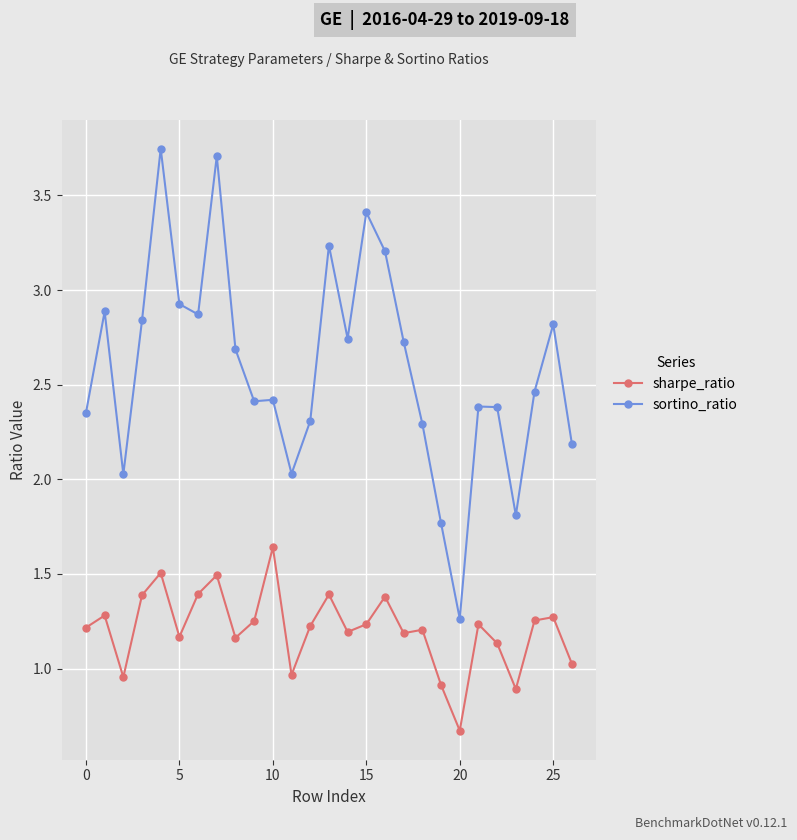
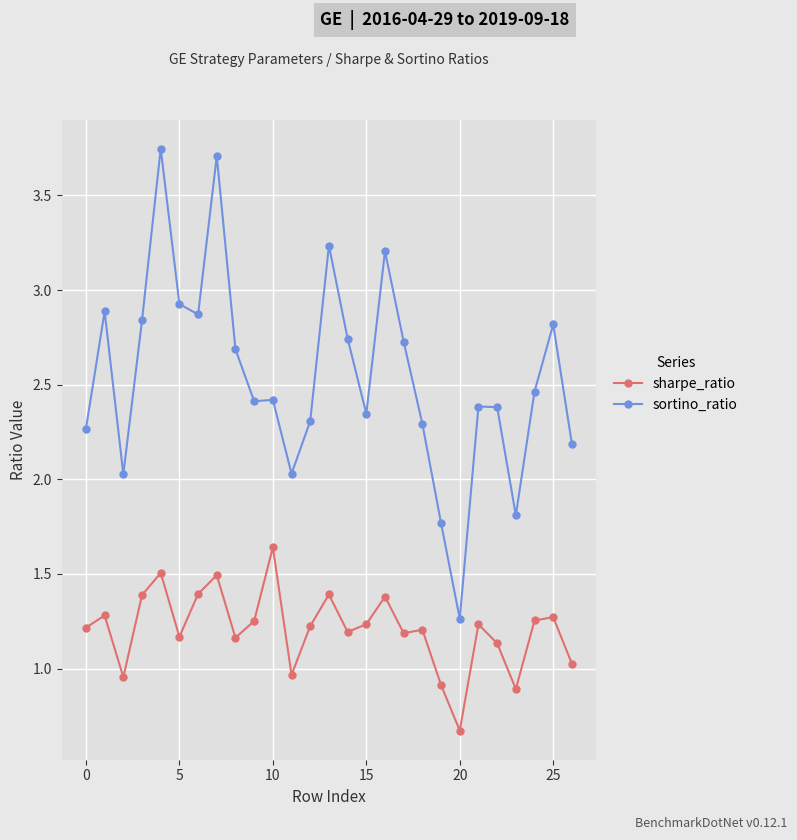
  {
    "sharpe_ratio": {
      "0": 1.22,
      "5": 1.17,
      "10": 1.64,
      "15": 1.23,
      "20": 0.67,
      "25": 1.27
    },
    "sortino_ratio": {
-     "0": 2.35,
+     "0": 2.27,
      "5": 2.93,
      "10": 2.42,
-     "15": 3.41,
+     "15": 2.35,
      "20": 1.26,
      "25": 2.82
    }
  }
